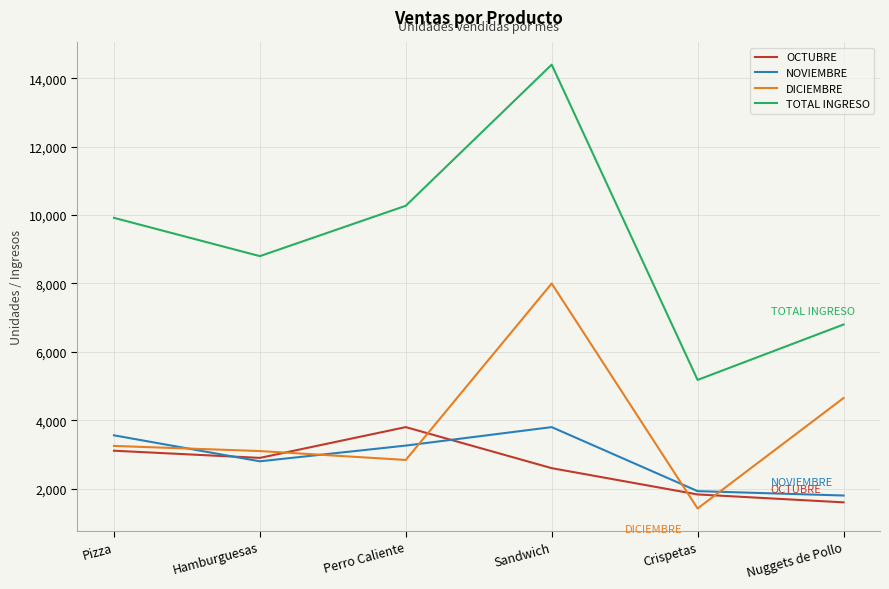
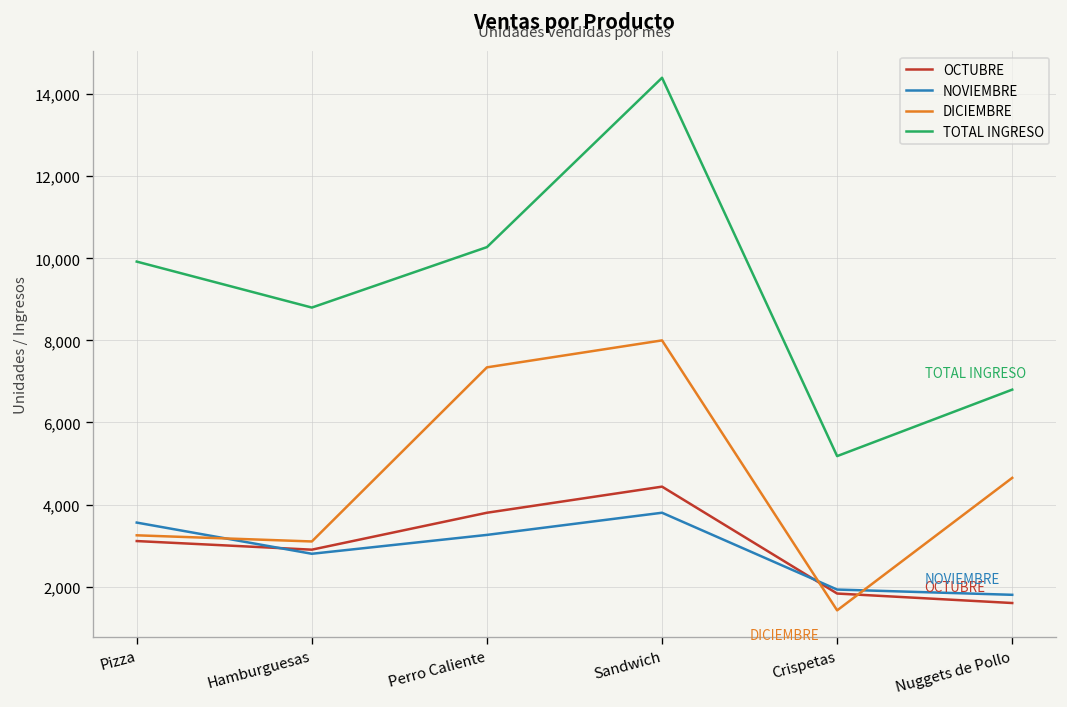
  {
    "OCTUBRE": {
      "Pizza": "3,100",
      "Hamburguesas": "2,900",
      "Perro Caliente": "3,800",
-     "Sandwich": "2,600",
+     "Sandwich": "4,400",
      "Crispetas": "1,800",
      "Nuggets de Pollo": "1,600"
    },
    "NOVIEMBRE": {
      "Pizza": "3,600",
      "Hamburguesas": "2,800",
      "Perro Caliente": "3,300",
      "Sandwich": "3,800",
      "Crispetas": "1,900",
      "Nuggets de Pollo": "1,800"
    },
    "DICIEMBRE": {
      "Pizza": "3,300",
      "Hamburguesas": "3,100",
-     "Perro Caliente": "2,800",
+     "Perro Caliente": "7,300",
      "Sandwich": "8,000",
      "Crispetas": "1,400",
      "Nuggets de Pollo": "4,700"
    },
    "TOTAL INGRESO": {
      "Pizza": "9,900",
      "Hamburguesas": "8,800",
      "Perro Caliente": "10,300",
      "Sandwich": "14,400",
      "Crispetas": "5,200",
      "Nuggets de Pollo": "6,800"
    }
  }
